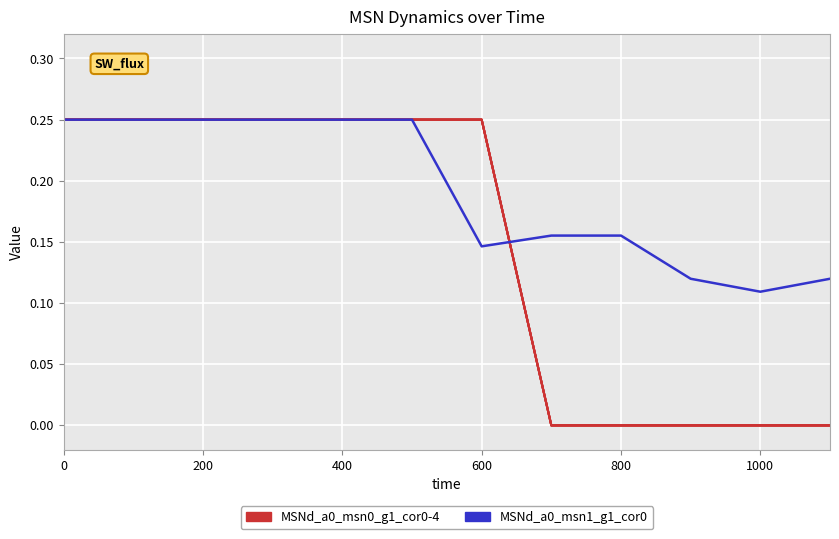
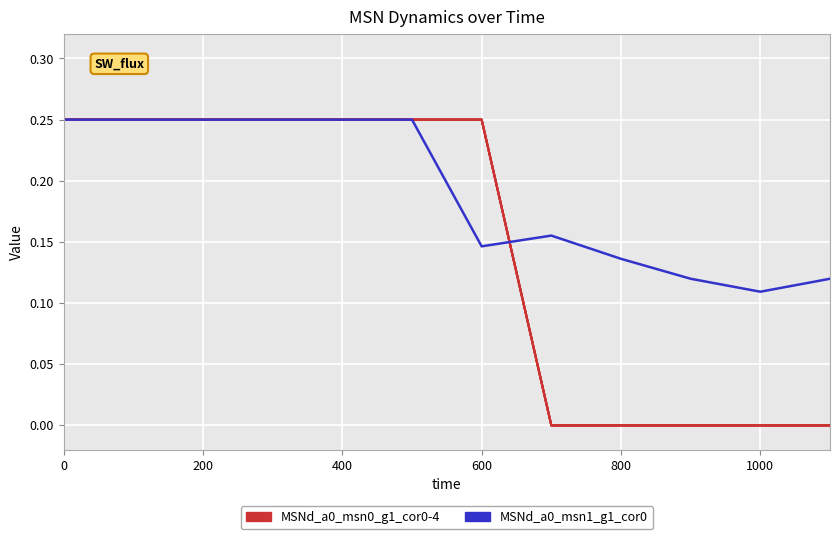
  {
    "MSNd_a0_msn1_g1_cor0": {
      "600": 0.146,
-     "800": 0.155,
+     "800": 0.136,
      "1000": 0.109
    }
  }
